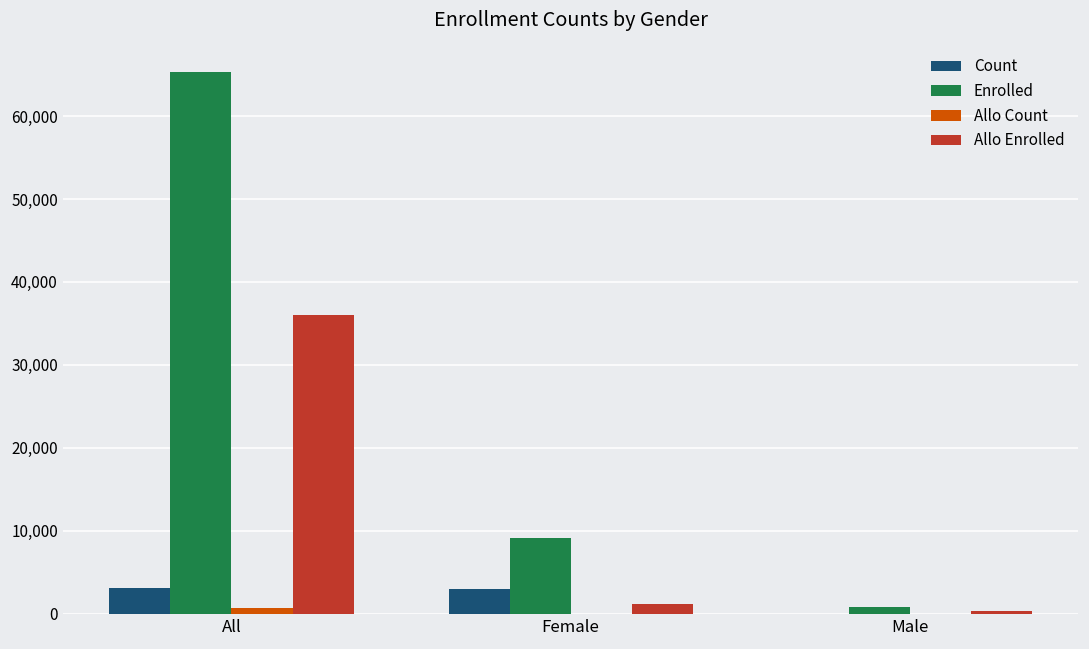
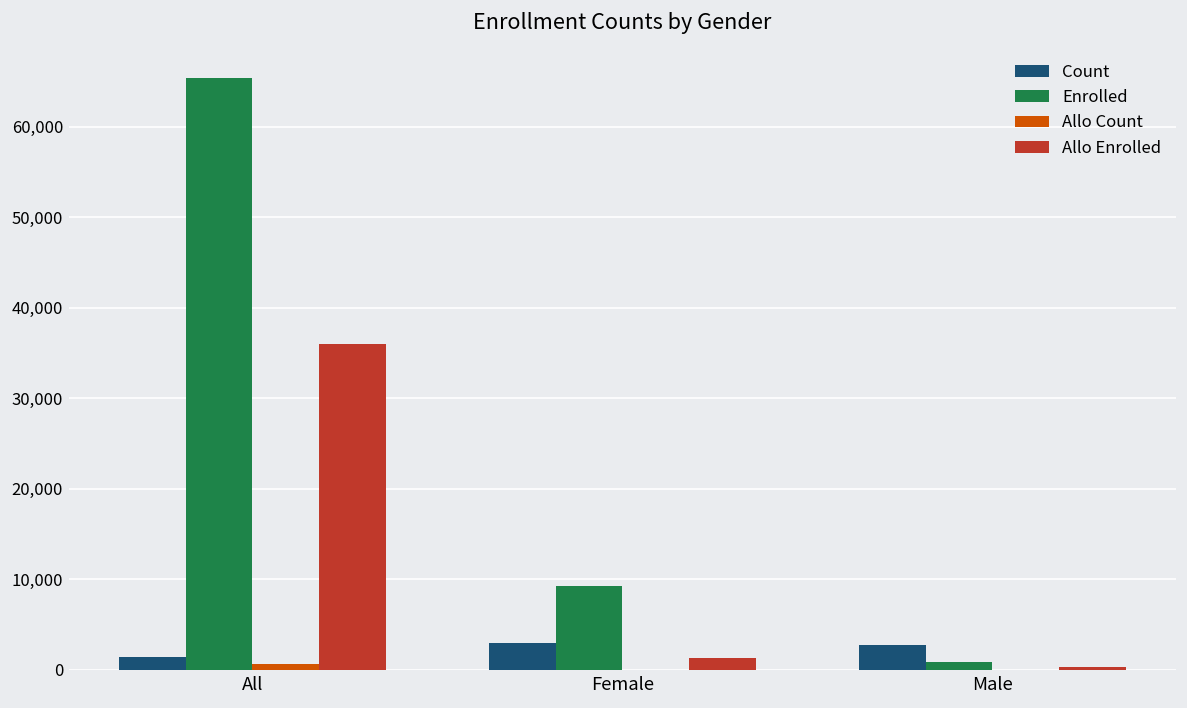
  {
    "Count": {
-     "All": "3,000",
+     "All": "1,000",
      "Female": "3,000",
-     "Male": "0"
+     "Male": "3,000"
    },
    "Enrolled": {
      "All": "65,000",
      "Female": "9,000",
      "Male": "1,000"
    }
  }
